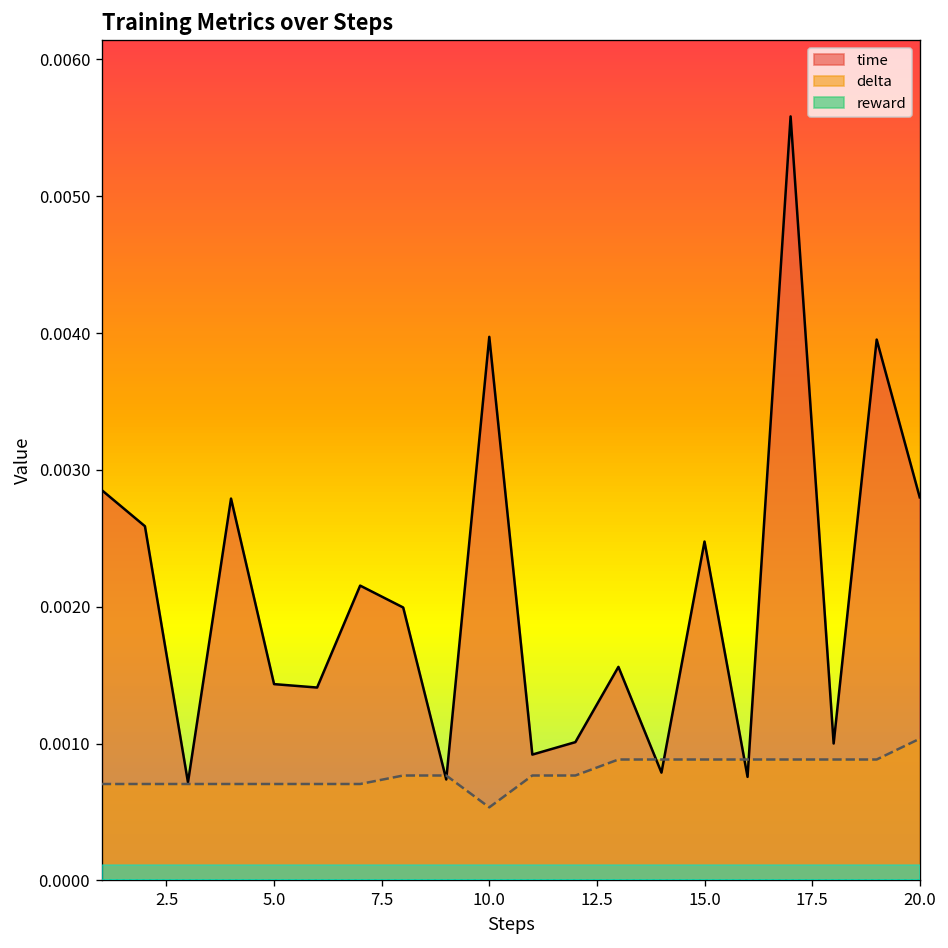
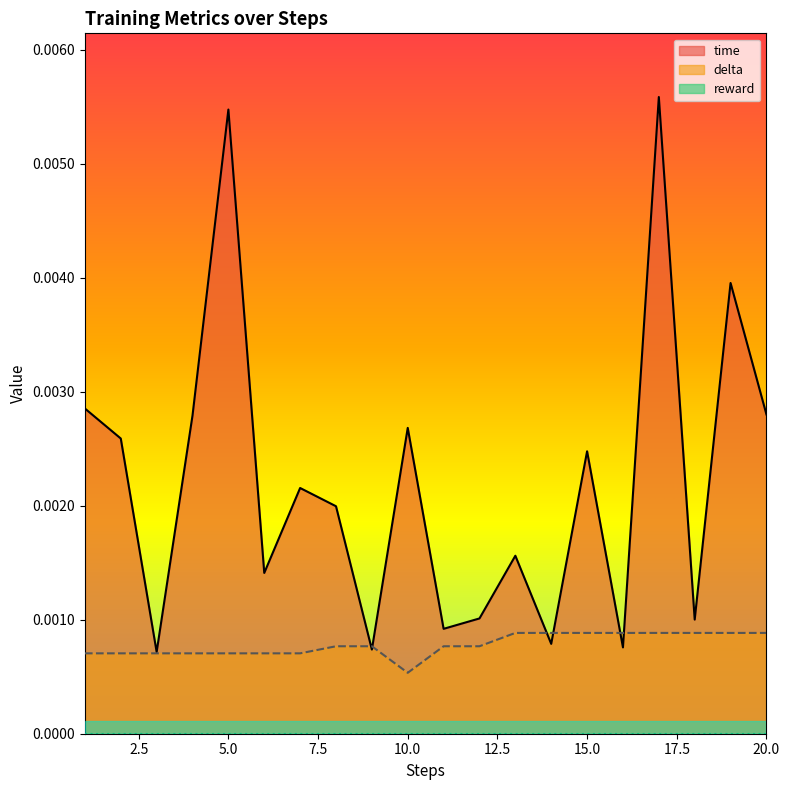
  {
    "time": {
-     "5.0": 0.00144,
-     "10.0": 0.00397,
+     "5.0": 0.00547,
+     "10.0": 0.00268,
      "15.0": 0.00248,
      "20.0": 0.00280
    },
    "delta": {
      "5.0": 0.00070,
      "10.0": 0.00053,
      "15.0": 0.00088,
-     "20.0": 0.00104
+     "20.0": 0.00088
    }
  }
